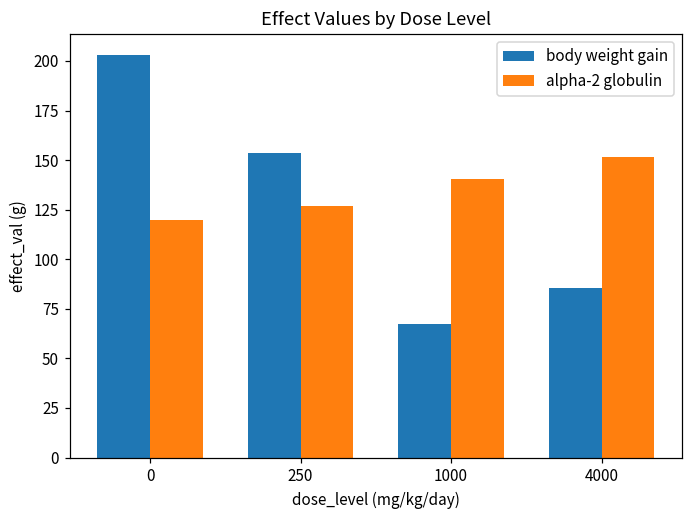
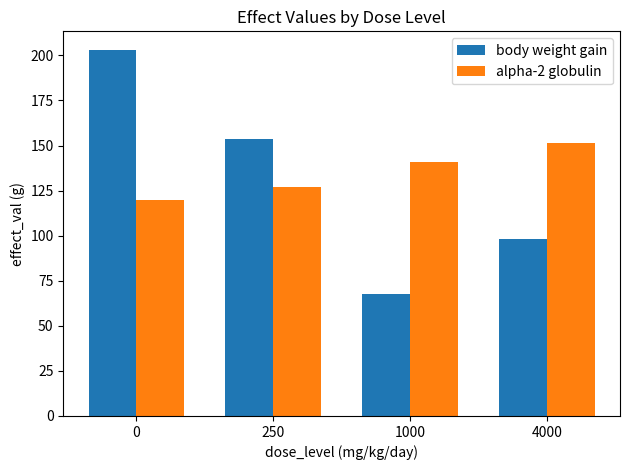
  {
    "body weight gain": {
      "0": 203,
      "250": 154,
      "1000": 67,
-     "4000": 85
+     "4000": 98
    },
    "alpha-2 globulin": {
      "0": 120,
      "250": 127,
      "1000": 141,
      "4000": 152
    }
  }
